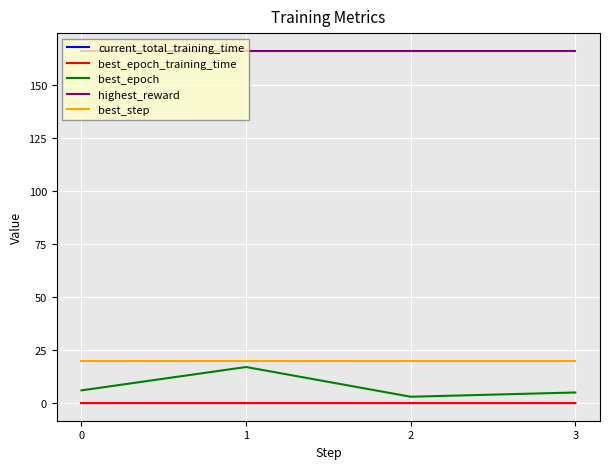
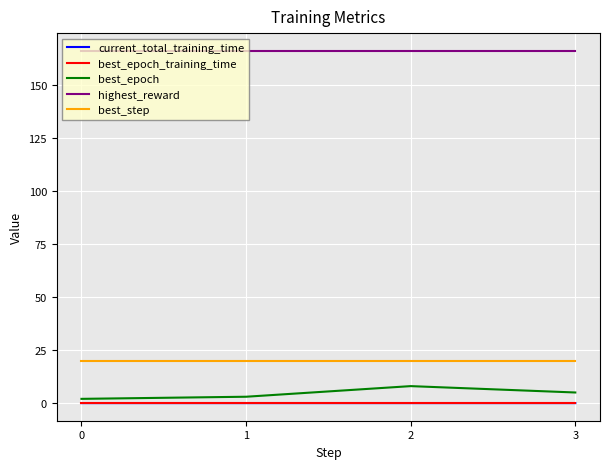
  {
    "best_epoch_training_time": {
      "0": 0,
      "1": 0,
      "2": 0,
      "3": 0
    },
    "best_epoch": {
-     "0": 6,
-     "1": 17,
-     "2": 3,
+     "0": 2,
+     "1": 3,
+     "2": 8,
      "3": 5
    },
    "highest_reward": {
      "2": 166,
      "3": 166
    },
    "best_step": {
      "0": 20,
      "1": 20,
      "2": 20,
      "3": 20
    }
  }
